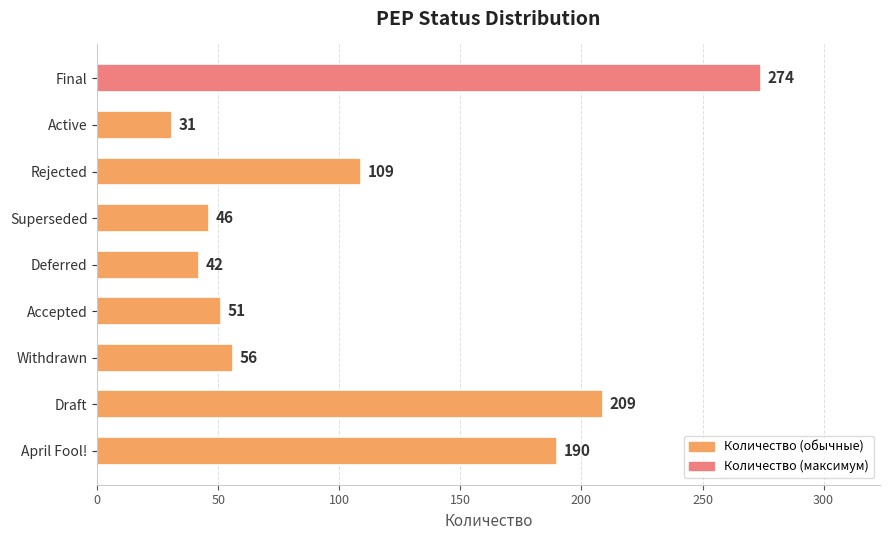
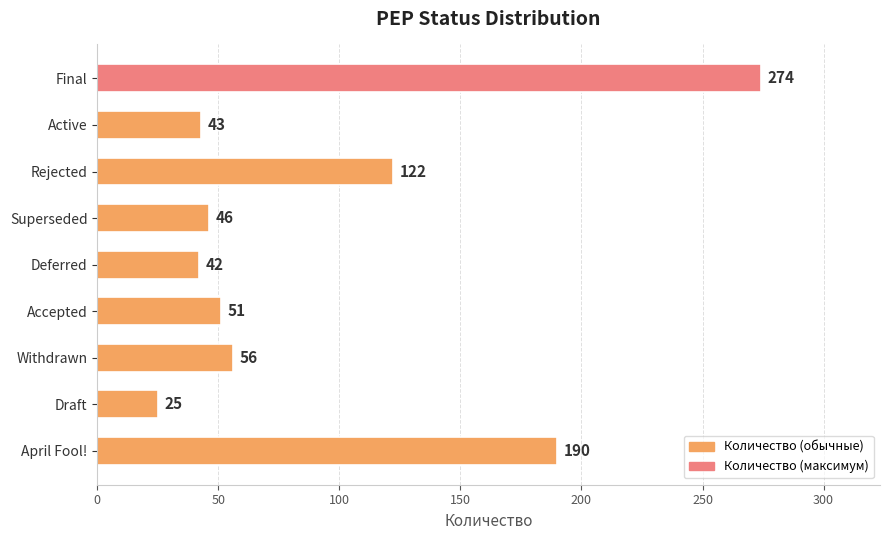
  {
    "Final": 274,
-   "Active": 31,
-   "Rejected": 109,
+   "Active": 43,
+   "Rejected": 122,
    "Superseded": 46,
    "Deferred": 42,
    "Accepted": 51,
    "Withdrawn": 56,
-   "Draft": 209,
+   "Draft": 25,
    "April Fool!": 190
  }
